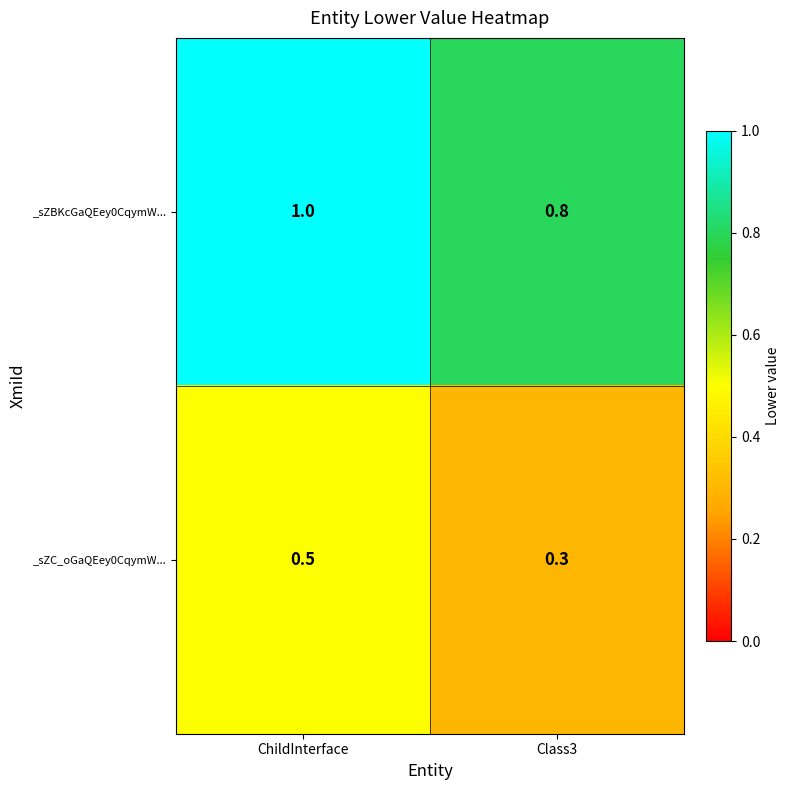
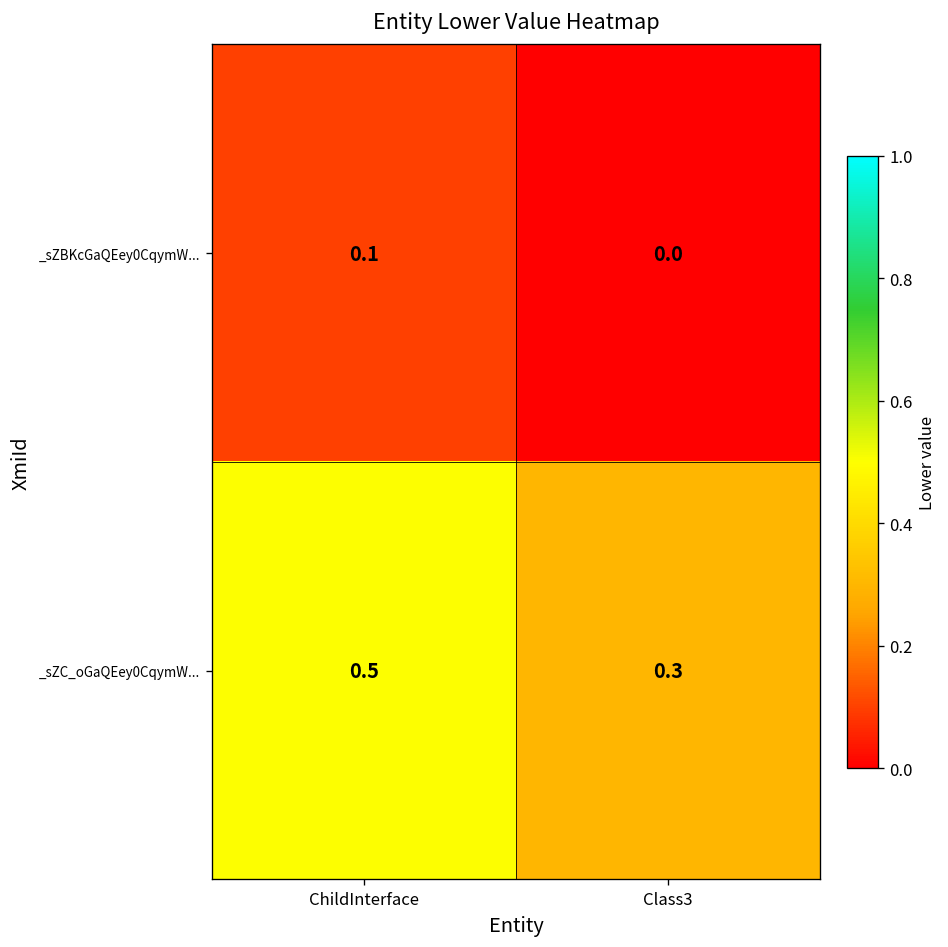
  {
    "_sZBKcGaQEey0CqymW...": {
-     "ChildInterface": 1.0,
-     "Class3": 0.8
+     "ChildInterface": 0.1,
+     "Class3": 0.0
    },
    "_sZC_oGaQEey0CqymW...": {
      "ChildInterface": 0.5,
      "Class3": 0.3
    }
  }
